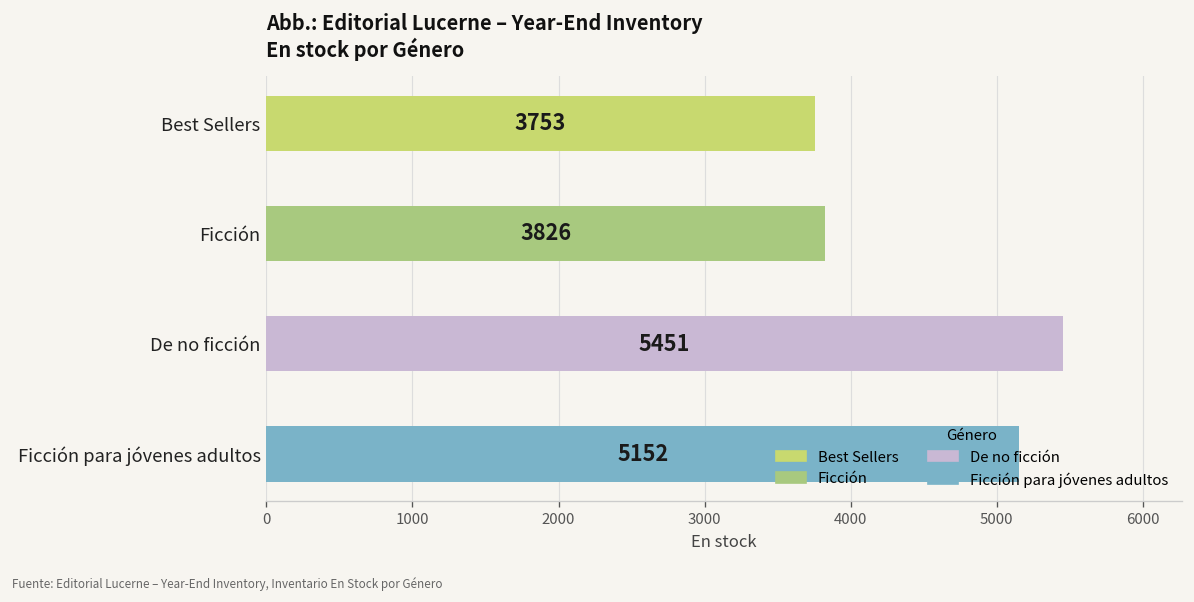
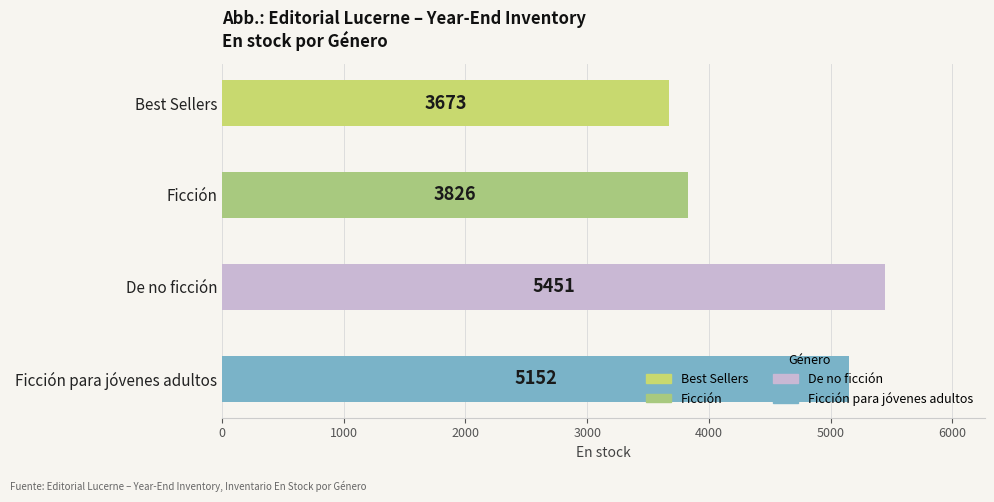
  {
-   "Best Sellers": 3753,
+   "Best Sellers": 3673,
    "Ficción": 3826,
    "De no ficción": 5451,
    "Ficción para jóvenes adultos": 5152
  }
